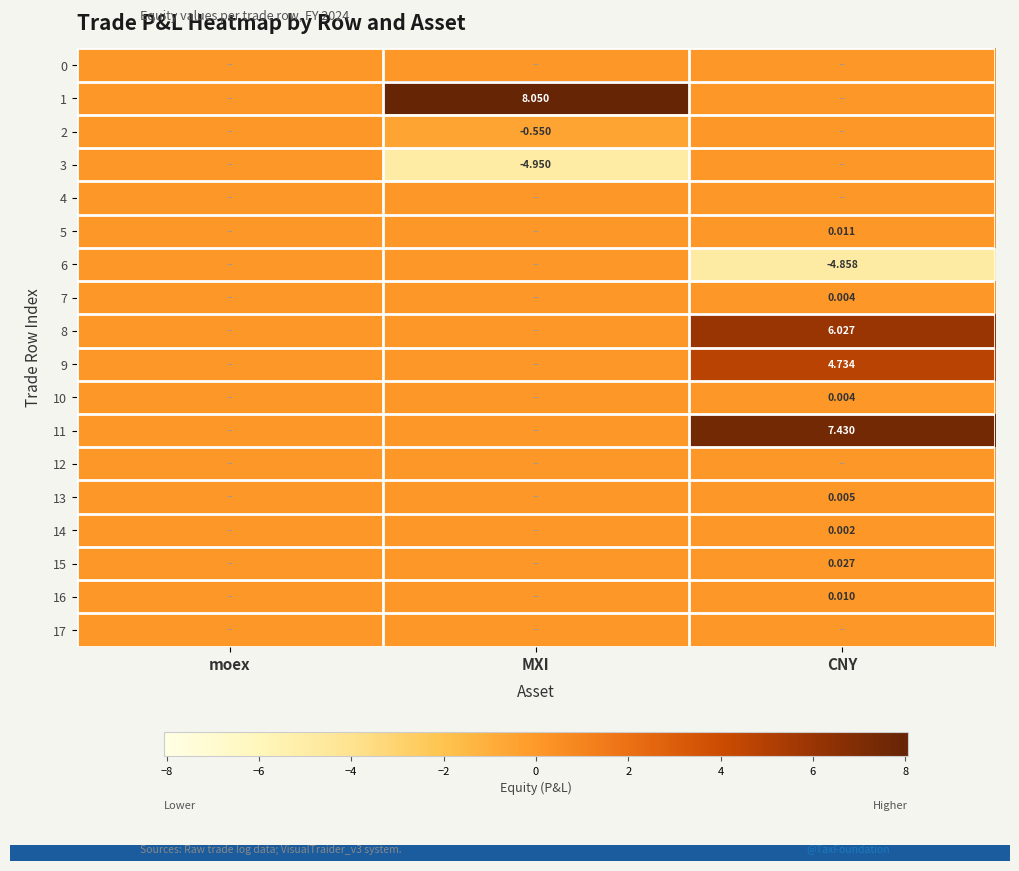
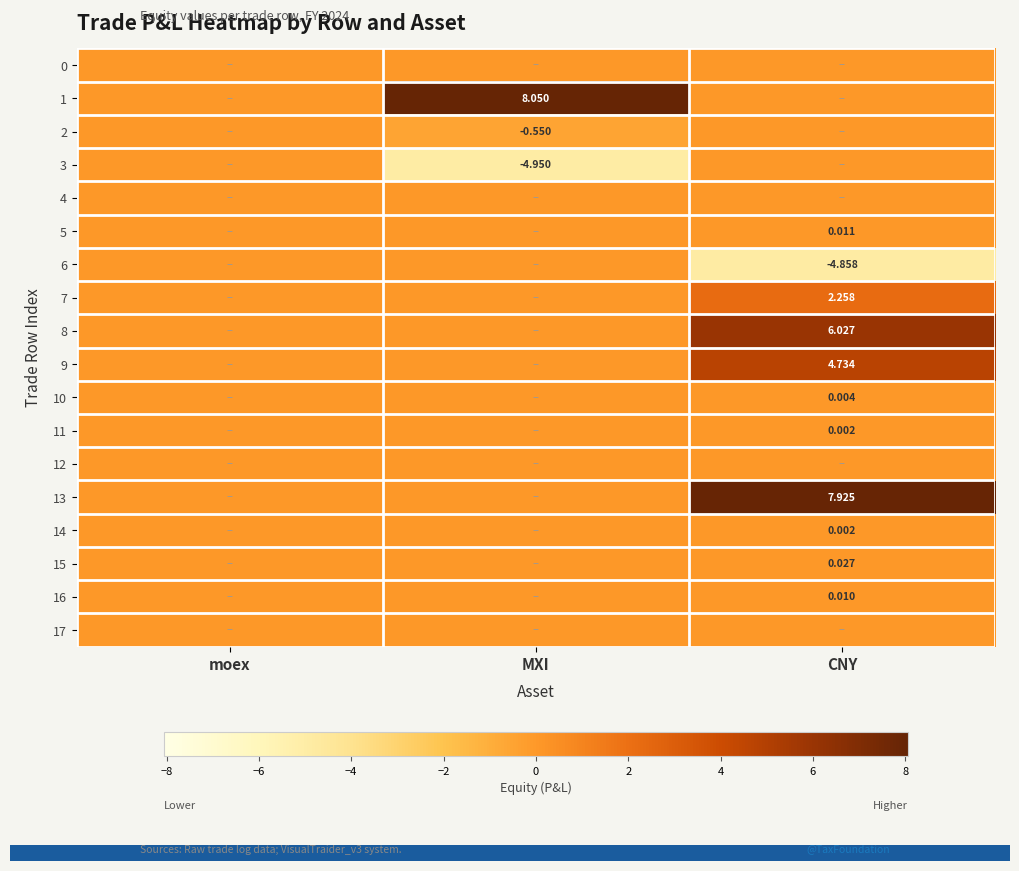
  {
    "1": {
      "MXI": 8.050
    },
    "2": {
      "MXI": -0.550
    },
    "3": {
      "MXI": -4.950
    },
    "5": {
      "CNY": 0.011
    },
    "6": {
      "CNY": -4.858
    },
    "7": {
-     "CNY": 0.004
+     "CNY": 2.258
    },
    "8": {
      "CNY": 6.027
    },
    "9": {
      "CNY": 4.734
    },
    "10": {
      "CNY": 0.004
    },
    "11": {
-     "CNY": 7.430
+     "CNY": 0.002
    },
    "13": {
-     "CNY": 0.005
+     "CNY": 7.925
    },
    "14": {
      "CNY": 0.002
    },
    "15": {
      "CNY": 0.027
    },
    "16": {
      "CNY": 0.010
    }
  }
